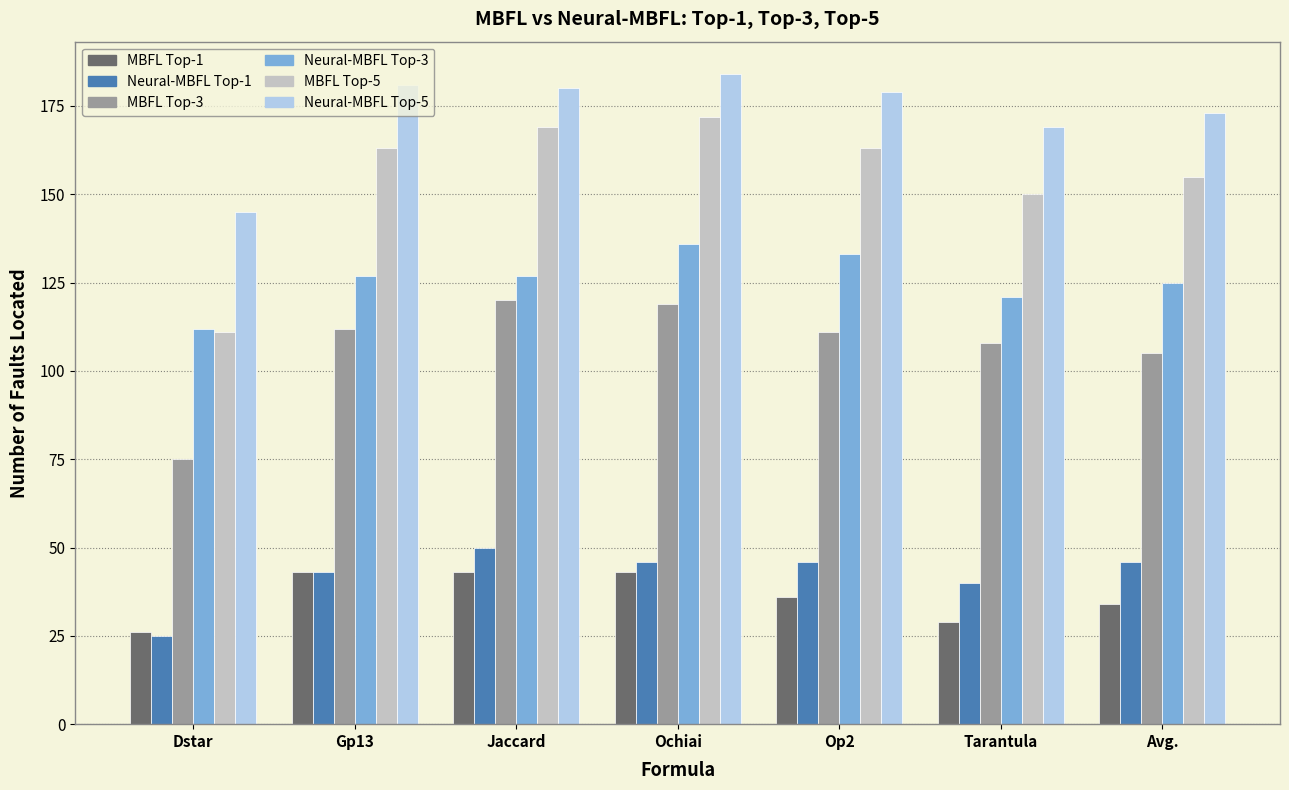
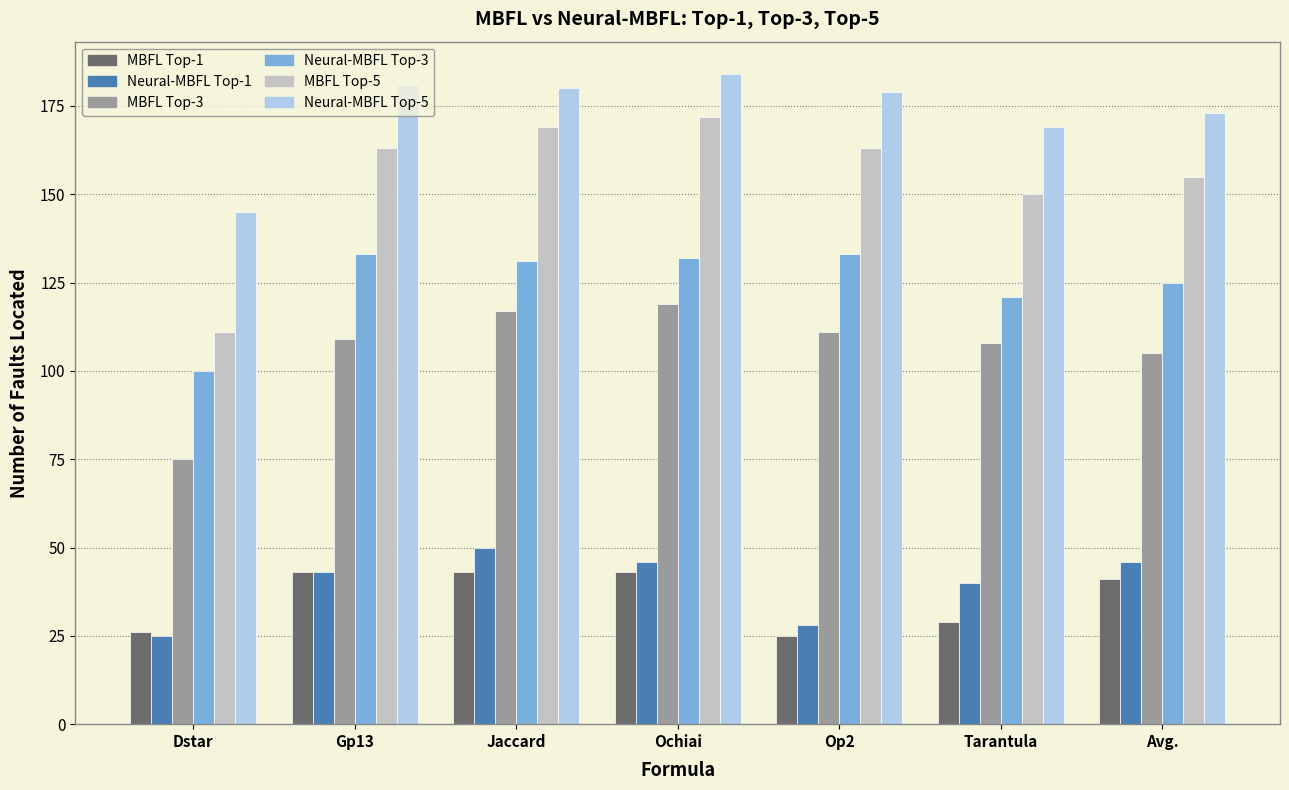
  {
    "MBFL Top-1": {
      "Dstar": 26,
      "Gp13": 43,
      "Jaccard": 43,
      "Ochiai": 43,
-     "Op2": 36,
+     "Op2": 25,
      "Tarantula": 29,
-     "Avg.": 34
+     "Avg.": 41
    },
    "Neural-MBFL Top-1": {
      "Dstar": 25,
      "Gp13": 43,
      "Jaccard": 50,
      "Ochiai": 46,
-     "Op2": 46,
+     "Op2": 28,
      "Tarantula": 40,
      "Avg.": 46
    },
    "MBFL Top-3": {
      "Dstar": 75,
-     "Gp13": 112,
-     "Jaccard": 120,
+     "Gp13": 109,
+     "Jaccard": 117,
      "Ochiai": 119,
      "Op2": 111,
      "Tarantula": 108,
      "Avg.": 105
    },
    "Neural-MBFL Top-3": {
-     "Dstar": 112,
-     "Gp13": 127,
-     "Jaccard": 127,
-     "Ochiai": 136,
+     "Dstar": 100,
+     "Gp13": 133,
+     "Jaccard": 131,
+     "Ochiai": 132,
      "Op2": 133,
      "Tarantula": 121,
      "Avg.": 125
    }
  }
